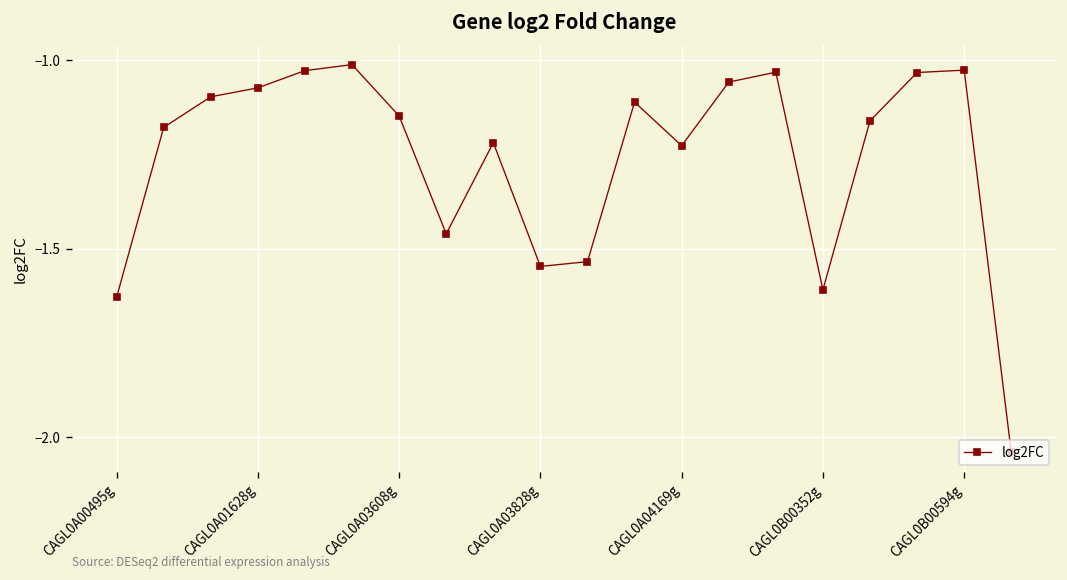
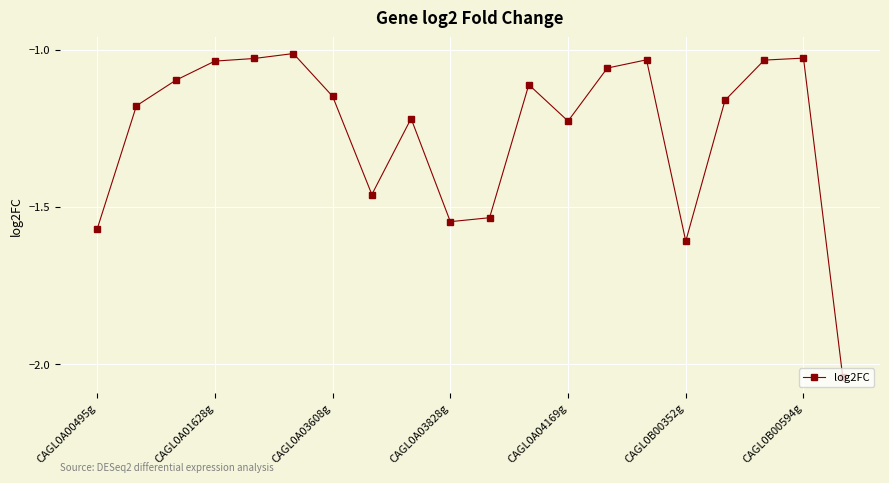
  {
-   "CAGL0A00495g": -1.63,
-   "CAGL0A01628g": -1.07,
+   "CAGL0A00495g": -1.57,
+   "CAGL0A01628g": -1.04,
    "CAGL0A03608g": -1.15,
    "CAGL0A03828g": -1.55,
    "CAGL0A04169g": -1.23,
    "CAGL0B00352g": -1.61,
    "CAGL0B00594g": -1.03
  }
